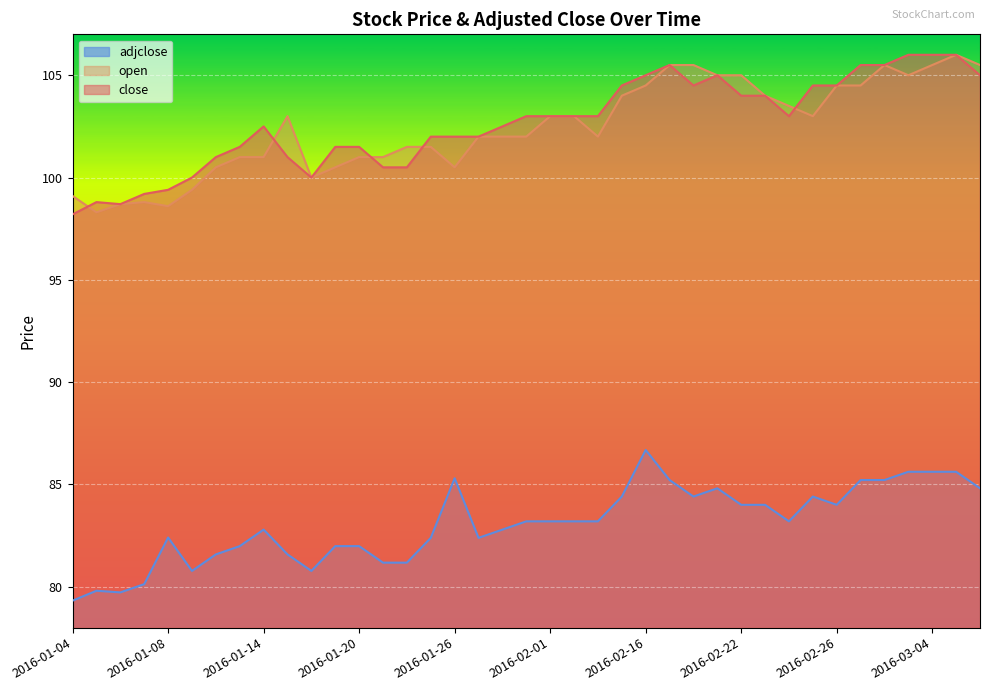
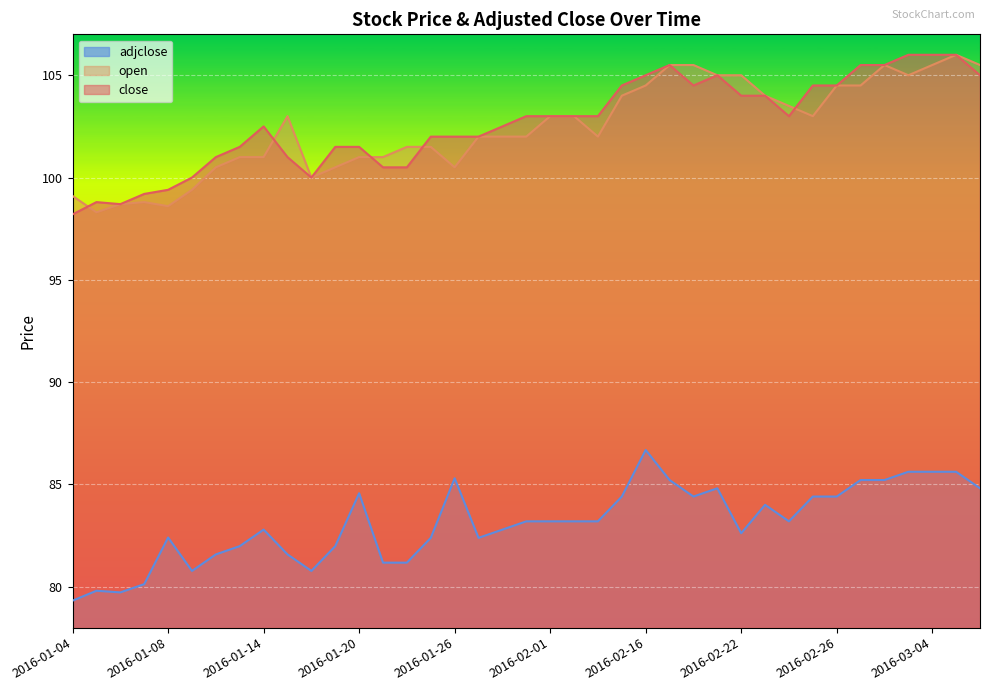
  {
    "adjclose": {
      "2016-01-04": 79.3,
      "2016-01-08": 82.4,
      "2016-01-14": 82.8,
-     "2016-01-20": 82.0,
+     "2016-01-20": 84.6,
      "2016-01-26": 85.3,
      "2016-02-01": 83.2,
      "2016-02-16": 86.7,
-     "2016-02-22": 84.0,
-     "2016-02-26": 84.0,
+     "2016-02-22": 82.6,
+     "2016-02-26": 84.4,
      "2016-03-04": 85.6
    }
  }
